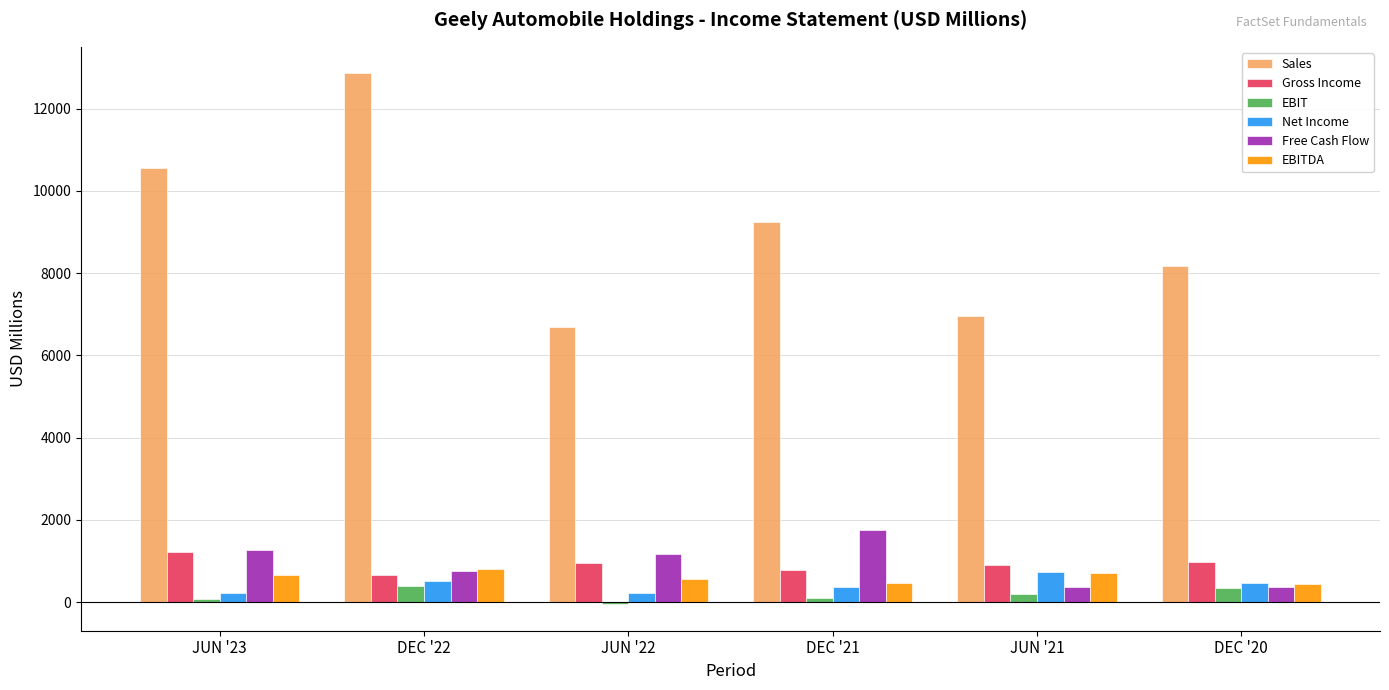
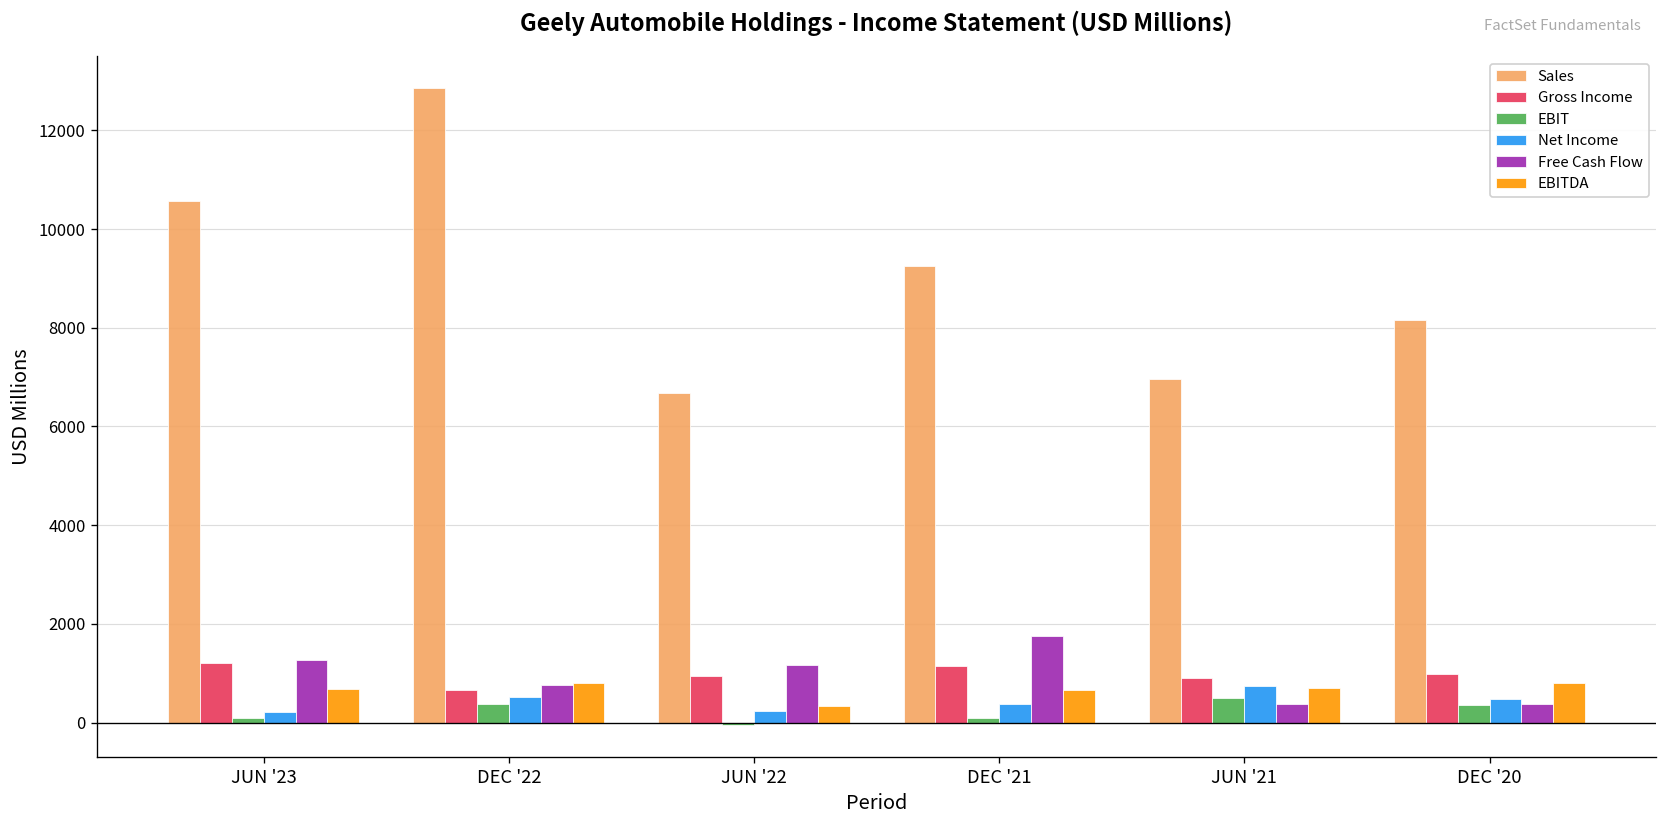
  {
    "Sales": {
      "JUN '23": 10600,
      "DEC '22": 12900,
      "JUN '22": 6700,
      "DEC '21": 9300,
      "JUN '21": 7000,
      "DEC '20": 8200
    },
    "Gross Income": {
      "JUN '23": 1200,
      "DEC '22": 700,
      "JUN '22": 900,
-     "DEC '21": 800,
+     "DEC '21": 1100,
      "JUN '21": 900,
      "DEC '20": 1000
    },
    "EBIT": {
      "JUN '23": 100,
      "DEC '22": 400,
      "DEC '21": 100,
-     "JUN '21": 200,
+     "JUN '21": 500,
      "DEC '20": 400
    },
    "Net Income": {
      "JUN '23": 200,
      "DEC '22": 500,
      "JUN '22": 200,
      "DEC '21": 400,
      "JUN '21": 700,
      "DEC '20": 500
    },
    "Free Cash Flow": {
      "JUN '23": 1300,
      "DEC '22": 800,
      "JUN '22": 1200,
      "DEC '21": 1800,
      "JUN '21": 400,
      "DEC '20": 400
    },
    "EBITDA": {
      "JUN '23": 700,
      "DEC '22": 800,
-     "JUN '22": 600,
-     "DEC '21": 500,
+     "JUN '22": 300,
+     "DEC '21": 700,
      "JUN '21": 700,
-     "DEC '20": 400
+     "DEC '20": 800
    }
  }
